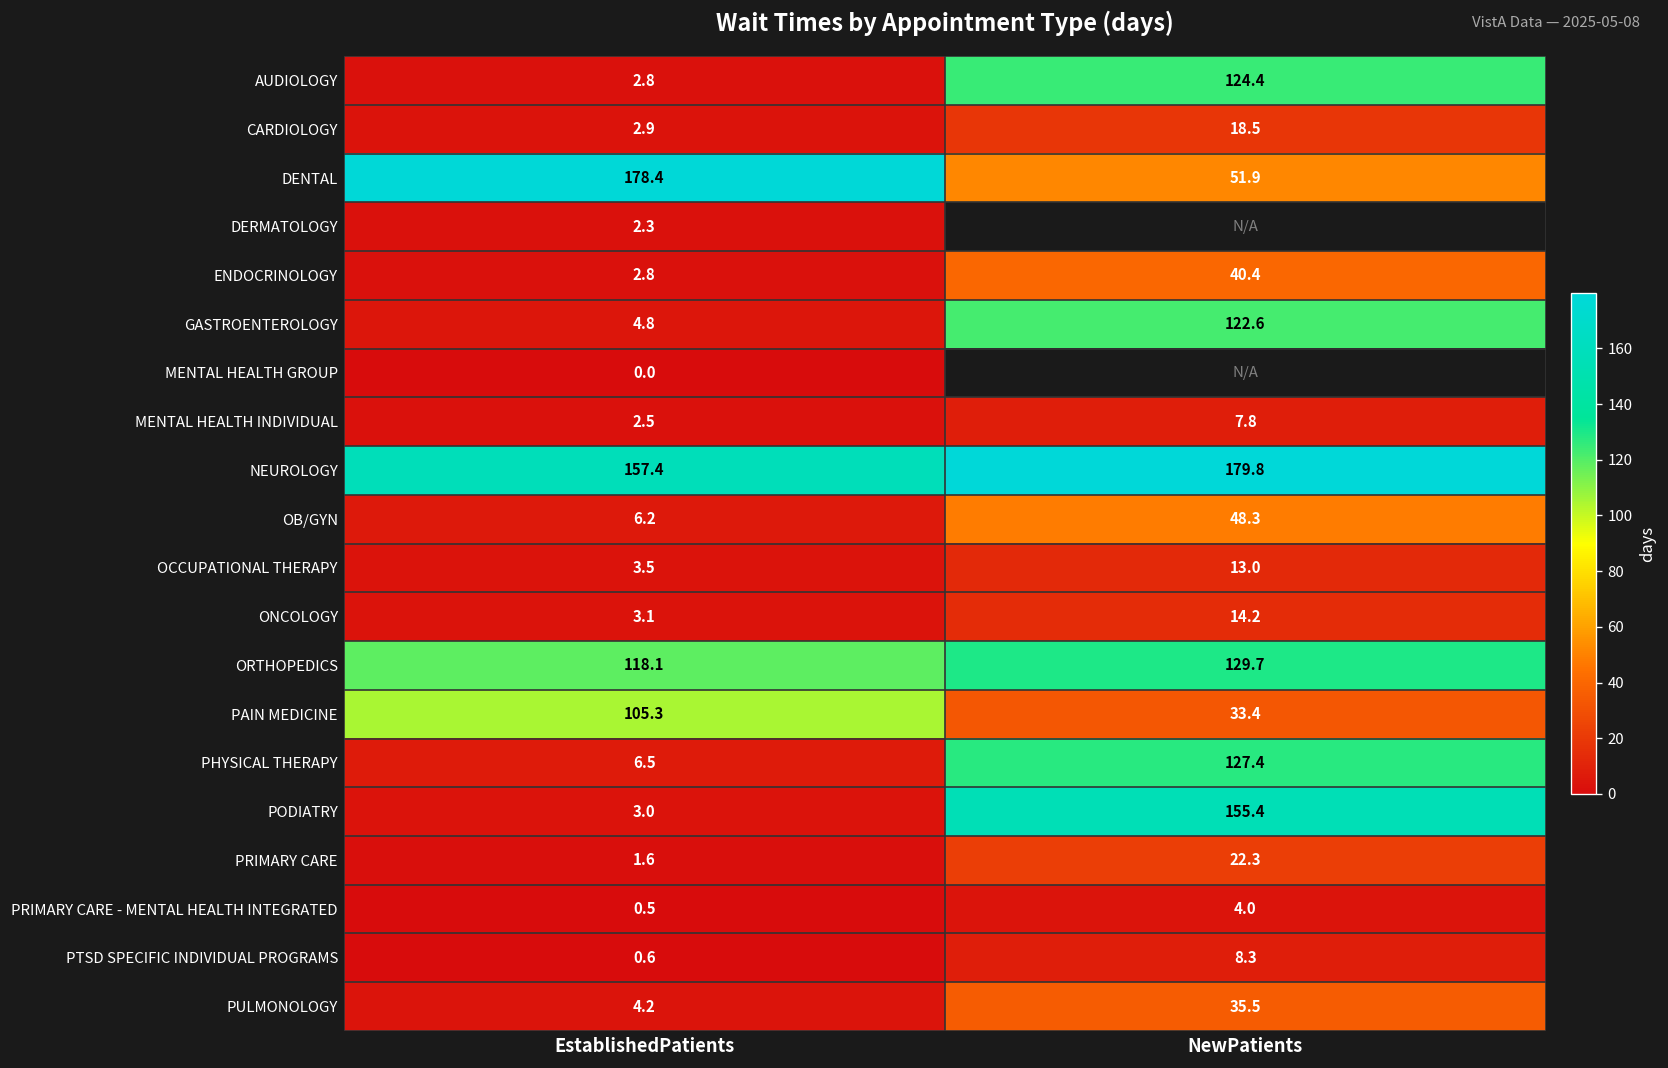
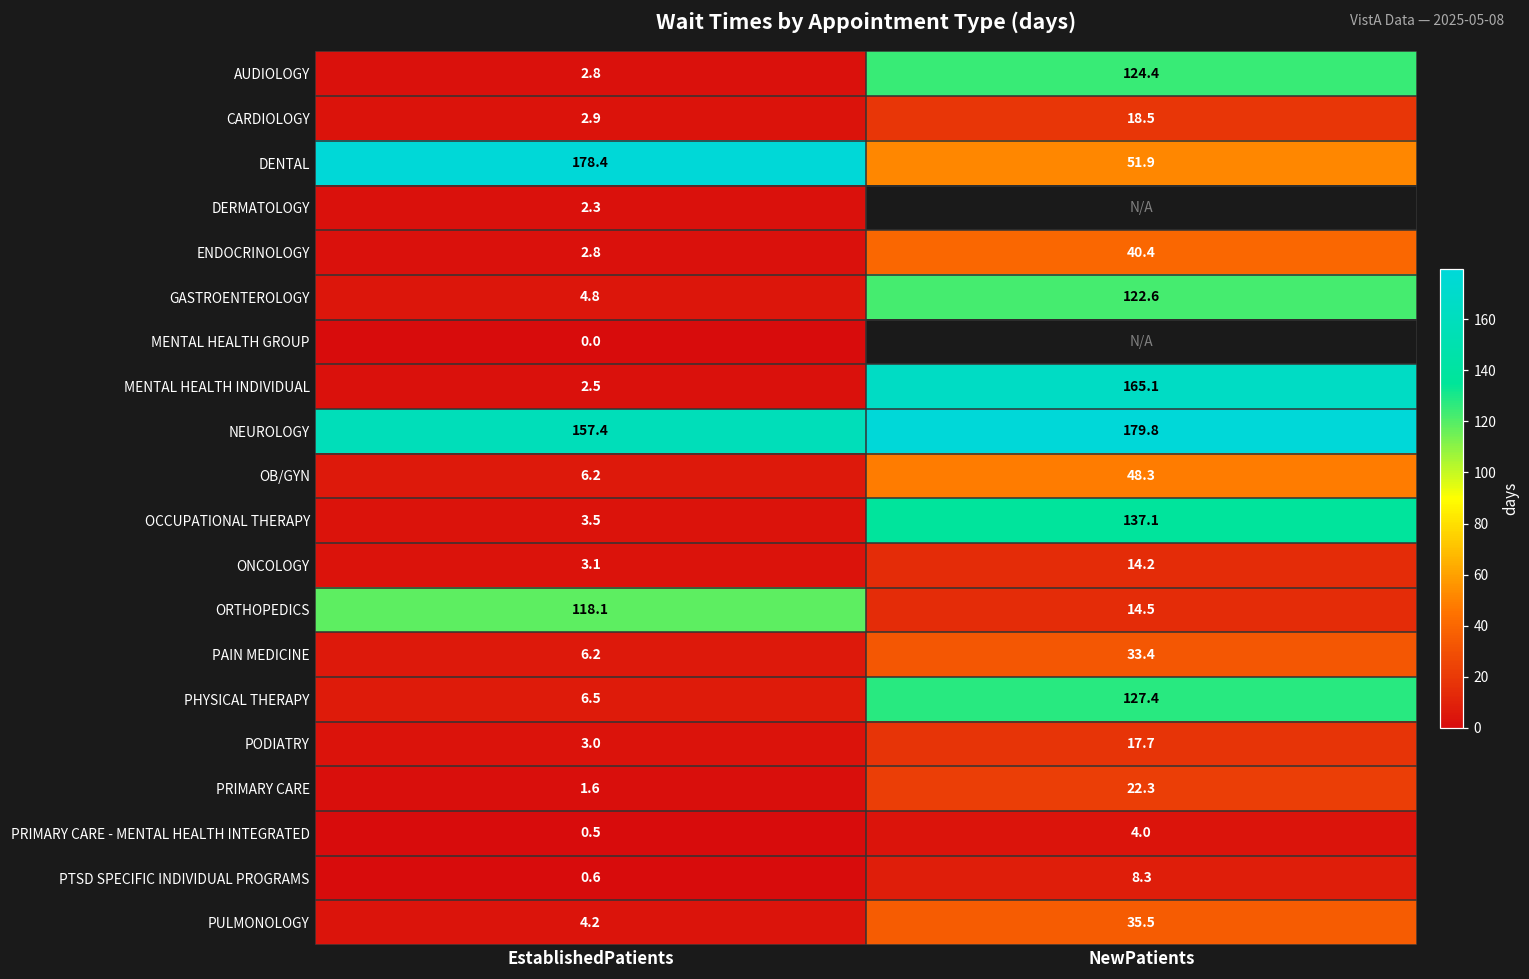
  {
    "AUDIOLOGY": {
      "EstablishedPatients": 2.8,
      "NewPatients": 124.4
    },
    "CARDIOLOGY": {
      "EstablishedPatients": 2.9,
      "NewPatients": 18.5
    },
    "DENTAL": {
      "EstablishedPatients": 178.4,
      "NewPatients": 51.9
    },
    "DERMATOLOGY": {
      "EstablishedPatients": 2.3
    },
    "ENDOCRINOLOGY": {
      "EstablishedPatients": 2.8,
      "NewPatients": 40.4
    },
    "GASTROENTEROLOGY": {
      "EstablishedPatients": 4.8,
      "NewPatients": 122.6
    },
    "MENTAL HEALTH GROUP": {
      "EstablishedPatients": 0.0
    },
    "MENTAL HEALTH INDIVIDUAL": {
      "EstablishedPatients": 2.5,
-     "NewPatients": 7.8
+     "NewPatients": 165.1
    },
    "NEUROLOGY": {
      "EstablishedPatients": 157.4,
      "NewPatients": 179.8
    },
    "OB/GYN": {
      "EstablishedPatients": 6.2,
      "NewPatients": 48.3
    },
    "OCCUPATIONAL THERAPY": {
      "EstablishedPatients": 3.5,
-     "NewPatients": 13.0
+     "NewPatients": 137.1
    },
    "ONCOLOGY": {
      "EstablishedPatients": 3.1,
      "NewPatients": 14.2
    },
    "ORTHOPEDICS": {
      "EstablishedPatients": 118.1,
-     "NewPatients": 129.7
+     "NewPatients": 14.5
    },
    "PAIN MEDICINE": {
-     "EstablishedPatients": 105.3,
+     "EstablishedPatients": 6.2,
      "NewPatients": 33.4
    },
    "PHYSICAL THERAPY": {
      "EstablishedPatients": 6.5,
      "NewPatients": 127.4
    },
    "PODIATRY": {
      "EstablishedPatients": 3.0,
-     "NewPatients": 155.4
+     "NewPatients": 17.7
    },
    "PRIMARY CARE": {
      "EstablishedPatients": 1.6,
      "NewPatients": 22.3
    },
    "PRIMARY CARE - MENTAL HEALTH INTEGRATED": {
      "EstablishedPatients": 0.5,
      "NewPatients": 4.0
    },
    "PTSD SPECIFIC INDIVIDUAL PROGRAMS": {
      "EstablishedPatients": 0.6,
      "NewPatients": 8.3
    },
    "PULMONOLOGY": {
      "EstablishedPatients": 4.2,
      "NewPatients": 35.5
    }
  }
